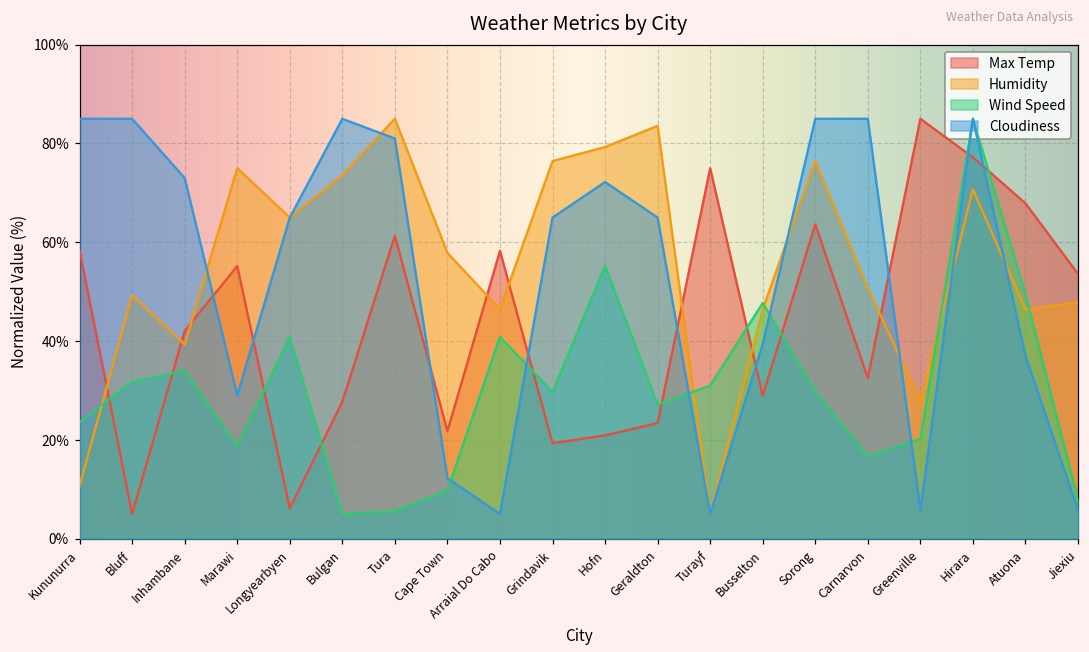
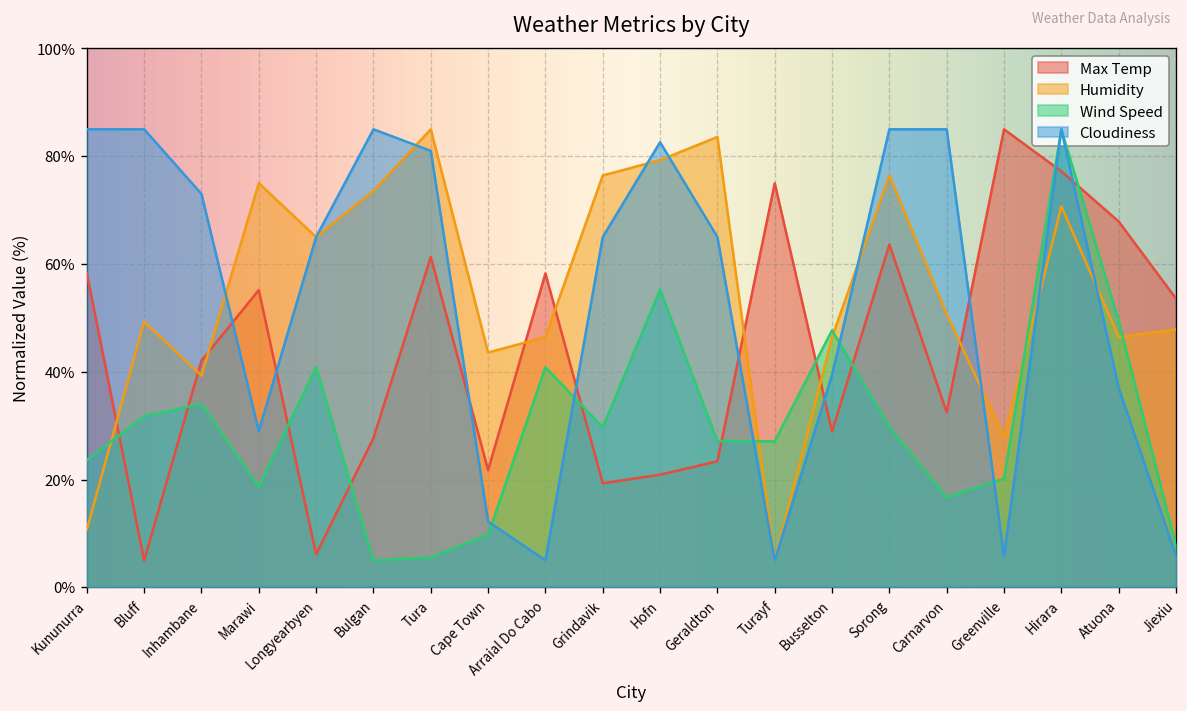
  {
    "Max Temp": {
      "Kununurra": "58%",
      "Bluff": "5%",
      "Inhambane": "42%",
      "Marawi": "55%",
      "Longyearbyen": "6%",
      "Bulgan": "28%",
      "Tura": "61%",
      "Cape Town": "22%",
      "Arraial Do Cabo": "58%",
      "Grindavik": "19%",
      "Hofn": "21%",
      "Geraldton": "23%",
      "Turayf": "75%",
      "Busselton": "29%",
      "Sorong": "64%",
      "Carnarvon": "32%",
      "Greenville": "85%",
      "Hirara": "77%",
      "Atuona": "68%",
      "Jiexiu": "54%"
    },
    "Humidity": {
      "Kununurra": "11%",
      "Bluff": "49%",
      "Inhambane": "39%",
      "Marawi": "75%",
      "Bulgan": "74%",
      "Tura": "85%",
-     "Cape Town": "58%",
+     "Cape Town": "44%",
      "Arraial Do Cabo": "46%",
      "Grindavik": "76%",
      "Hofn": "79%",
      "Geraldton": "84%",
      "Busselton": "46%",
      "Sorong": "76%",
      "Carnarvon": "51%",
      "Greenville": "28%",
      "Hirara": "71%",
      "Atuona": "46%",
      "Jiexiu": "48%"
    },
    "Wind Speed": {
      "Kununurra": "24%",
      "Bluff": "32%",
      "Inhambane": "34%",
      "Marawi": "19%",
      "Longyearbyen": "41%",
      "Bulgan": "5%",
      "Tura": "6%",
      "Cape Town": "10%",
      "Arraial Do Cabo": "41%",
      "Grindavik": "30%",
      "Hofn": "55%",
      "Geraldton": "27%",
-     "Turayf": "31%",
+     "Turayf": "27%",
      "Busselton": "48%",
      "Sorong": "30%",
      "Carnarvon": "17%",
      "Greenville": "20%",
      "Atuona": "49%",
      "Jiexiu": "8%"
    },
    "Cloudiness": {
      "Kununurra": "85%",
      "Bluff": "85%",
      "Inhambane": "73%",
      "Marawi": "29%",
      "Bulgan": "85%",
      "Tura": "81%",
      "Cape Town": "12%",
      "Arraial Do Cabo": "5%",
      "Grindavik": "65%",
-     "Hofn": "72%",
+     "Hofn": "83%",
      "Geraldton": "65%",
      "Busselton": "39%",
      "Sorong": "85%",
      "Carnarvon": "85%",
      "Greenville": "6%",
      "Atuona": "37%",
      "Jiexiu": "6%"
    }
  }
